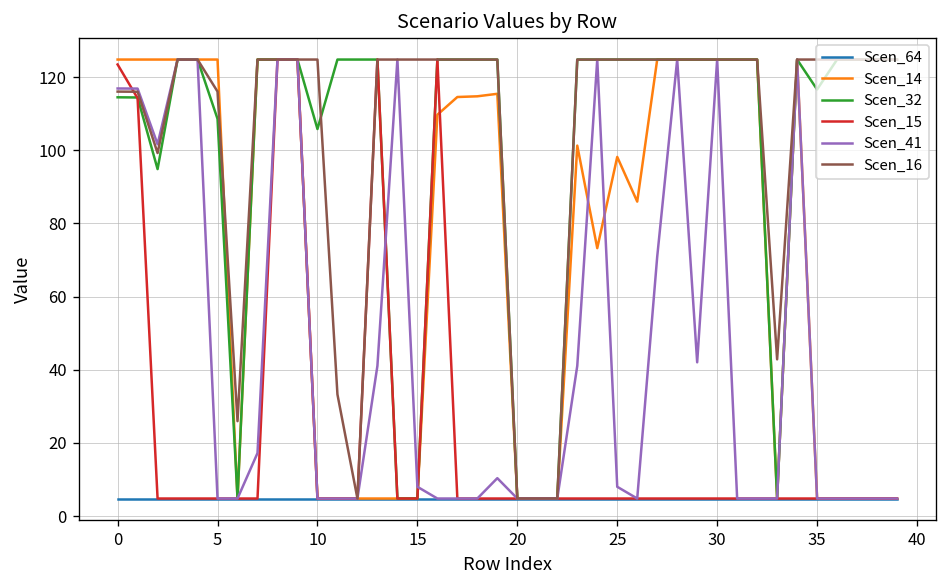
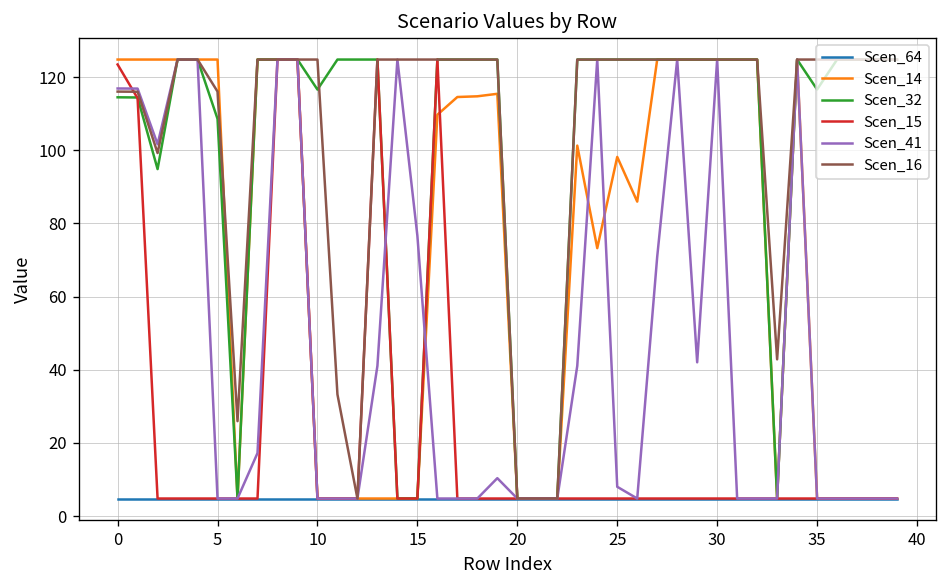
  {
    "Scen_64": {
      "0": 5
    },
    "Scen_14": {
      "0": 125,
      "5": 125,
      "25": 98
    },
    "Scen_32": {
      "0": 114,
      "5": 109,
-     "10": 106
+     "10": 117
    },
    "Scen_15": {
      "0": 123
    },
    "Scen_41": {
      "0": 117,
-     "15": 8,
+     "15": 77,
      "25": 8
    },
    "Scen_16": {
      "0": 116,
      "5": 116,
      "10": 125,
      "15": 125
    }
  }
